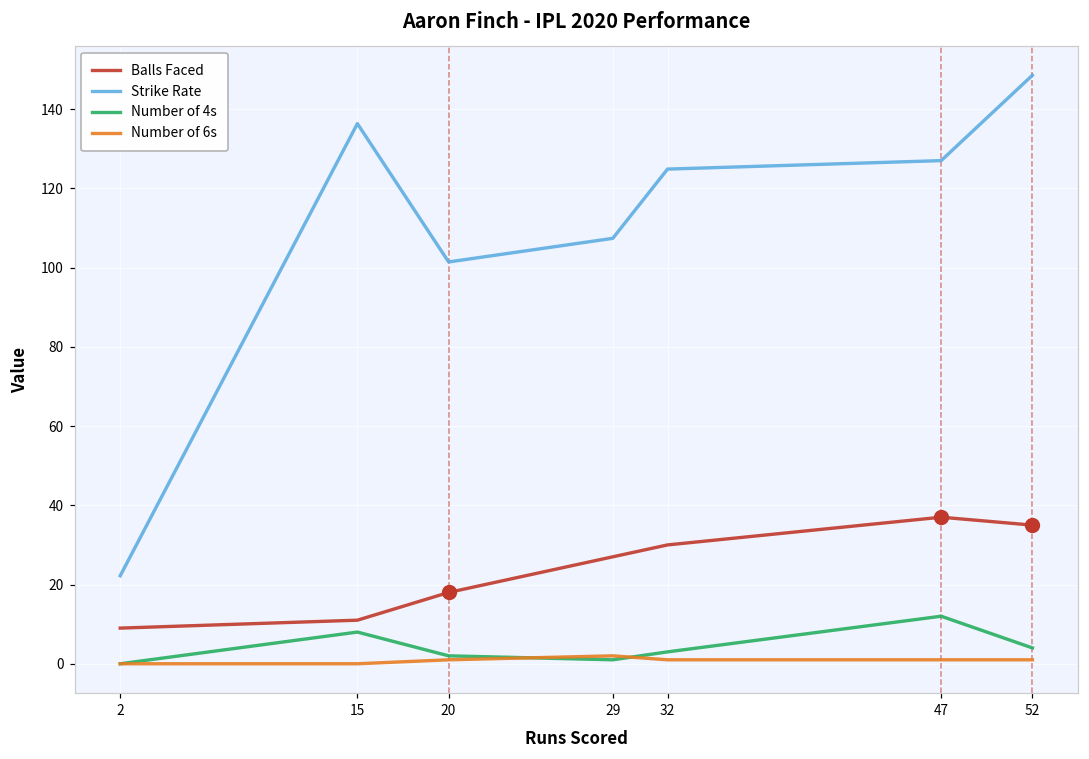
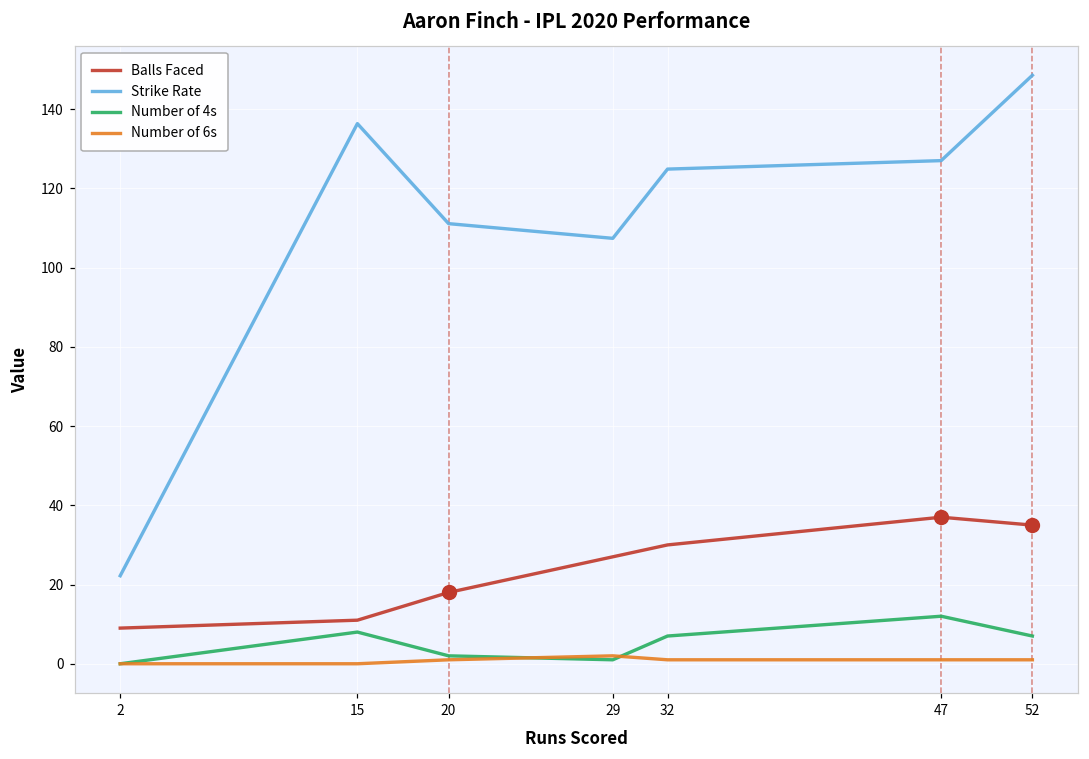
  {
    "Strike Rate": {
      "2": 22,
      "15": 136,
-     "20": 101,
+     "20": 111,
      "29": 107,
      "32": 125,
      "47": 127,
      "52": 149
    },
    "Number of 4s": {
      "15": 8,
      "20": 2,
      "29": 1,
-     "32": 3,
+     "32": 7,
      "47": 12,
-     "52": 4
+     "52": 7
    },
    "Number of 6s": {
      "15": 0,
      "20": 1,
      "29": 2,
      "32": 1,
      "47": 1,
      "52": 1
    }
  }
